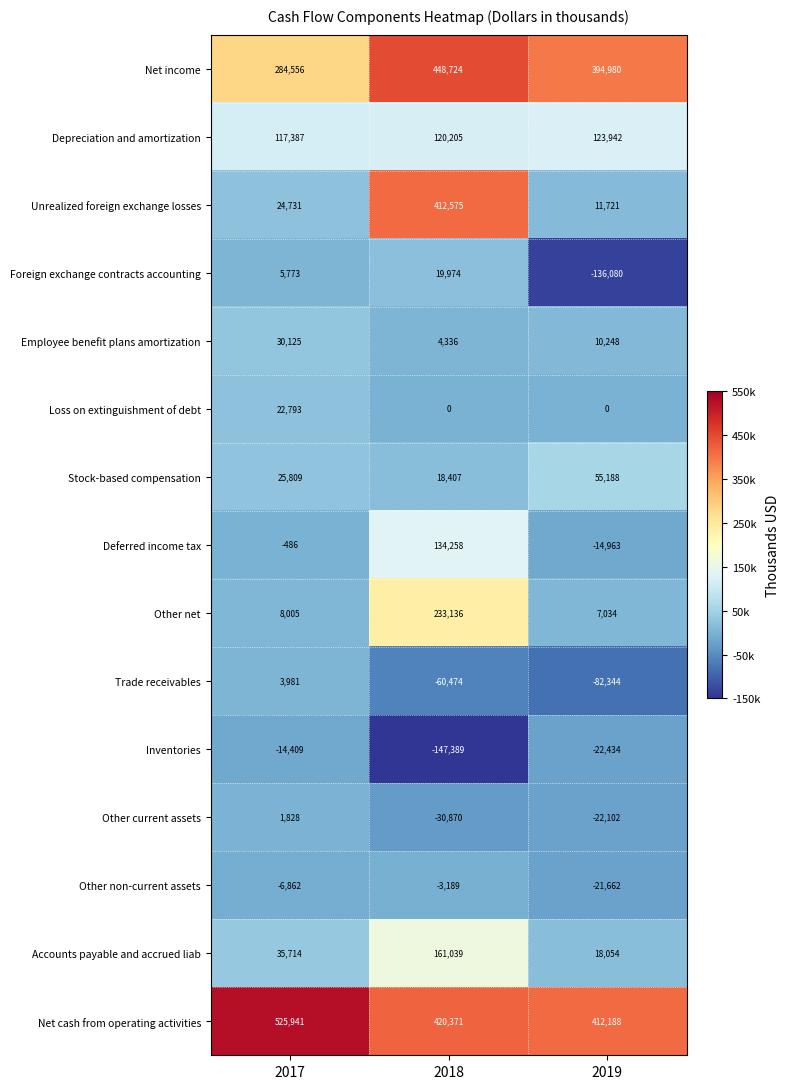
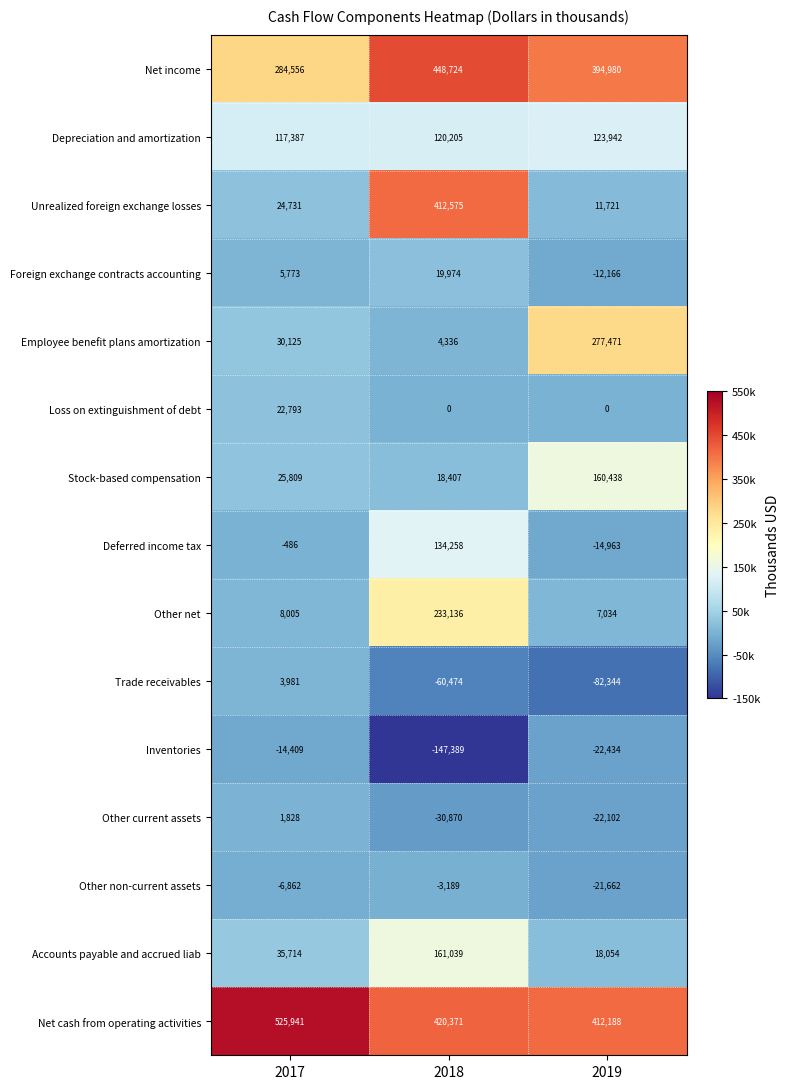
  {
    "Net income": {
      "2017": "284,556",
      "2018": "448,724",
      "2019": "394,980"
    },
    "Depreciation and amortization": {
      "2017": "117,387",
      "2018": "120,205",
      "2019": "123,942"
    },
    "Unrealized foreign exchange losses": {
      "2017": "24,731",
      "2018": "412,575",
      "2019": "11,721"
    },
    "Foreign exchange contracts accounting": {
      "2017": "5,773",
      "2018": "19,974",
-     "2019": "-136,080"
+     "2019": "-12,166"
    },
    "Employee benefit plans amortization": {
      "2017": "30,125",
      "2018": "4,336",
-     "2019": "10,248"
+     "2019": "277,471"
    },
    "Loss on extinguishment of debt": {
      "2017": "22,793",
      "2018": "0",
      "2019": "0"
    },
    "Stock-based compensation": {
      "2017": "25,809",
      "2018": "18,407",
-     "2019": "55,188"
+     "2019": "160,438"
    },
    "Deferred income tax": {
      "2017": "-486",
      "2018": "134,258",
      "2019": "-14,963"
    },
    "Other net": {
      "2017": "8,005",
      "2018": "233,136",
      "2019": "7,034"
    },
    "Trade receivables": {
      "2017": "3,981",
      "2018": "-60,474",
      "2019": "-82,344"
    },
    "Inventories": {
      "2017": "-14,409",
      "2018": "-147,389",
      "2019": "-22,434"
    },
    "Other current assets": {
      "2017": "1,828",
      "2018": "-30,870",
      "2019": "-22,102"
    },
    "Other non-current assets": {
      "2017": "-6,862",
      "2018": "-3,189",
      "2019": "-21,662"
    },
    "Accounts payable and accrued liab": {
      "2017": "35,714",
      "2018": "161,039",
      "2019": "18,054"
    },
    "Net cash from operating activities": {
      "2017": "525,941",
      "2018": "420,371",
      "2019": "412,188"
    }
  }
